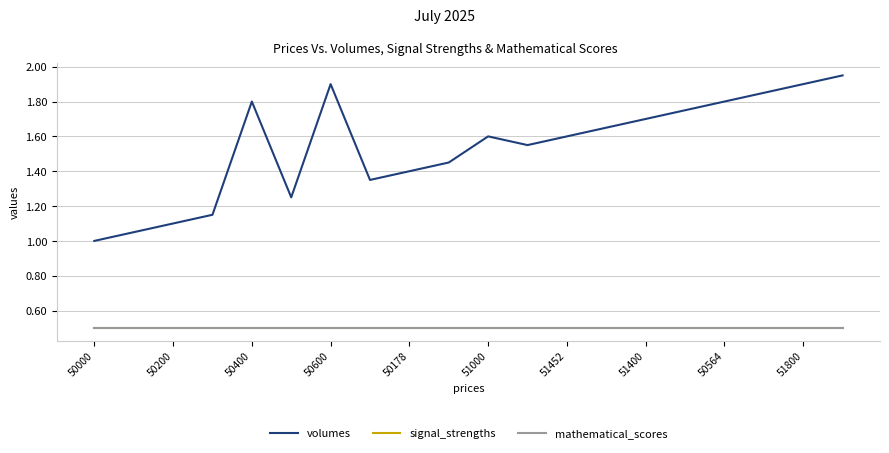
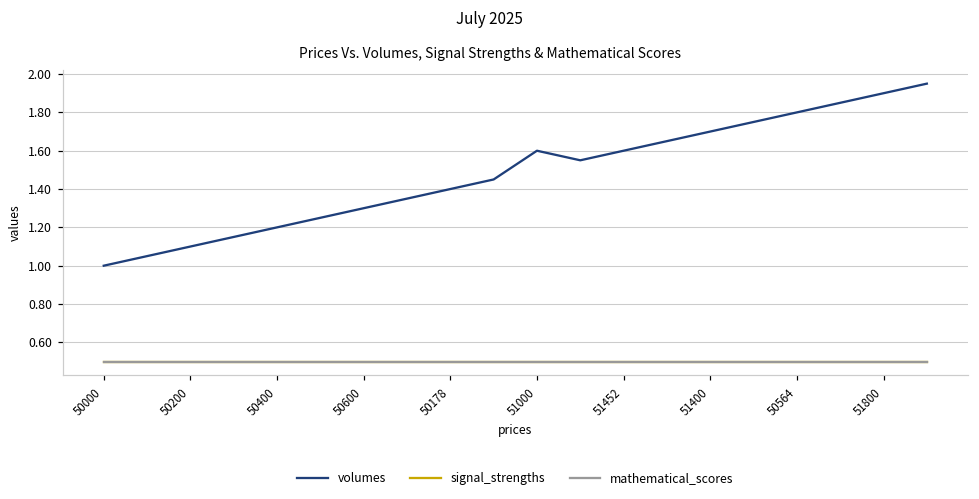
  {
    "volumes": {
      "50000": 1.0,
      "50200": 1.1,
-     "50400": 1.8,
-     "50600": 1.9,
+     "50400": 1.2,
+     "50600": 1.3,
      "50178": 1.4,
      "51000": 1.6,
      "51452": 1.6,
      "51400": 1.7,
      "50564": 1.8,
      "51800": 1.9
    },
    "mathematical_scores": {
      "50000": 0.5,
      "50200": 0.5,
      "50400": 0.5,
      "50600": 0.5,
      "50178": 0.5,
      "51000": 0.5,
      "51452": 0.5,
      "51400": 0.5,
      "50564": 0.5,
      "51800": 0.5
    }
  }
